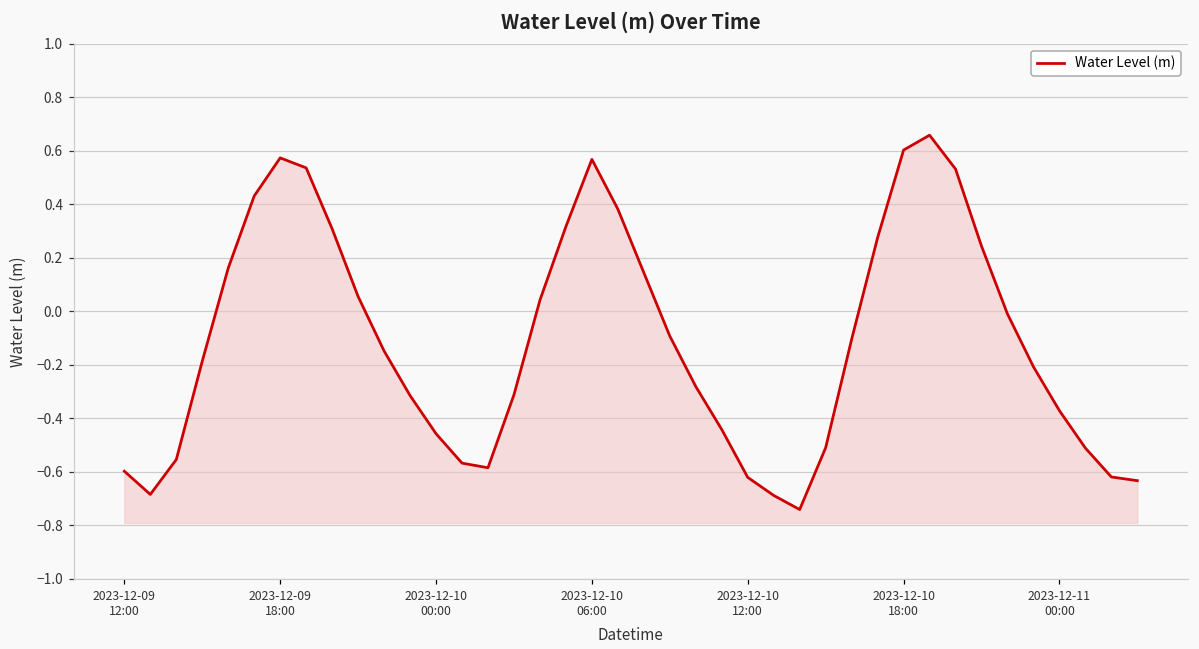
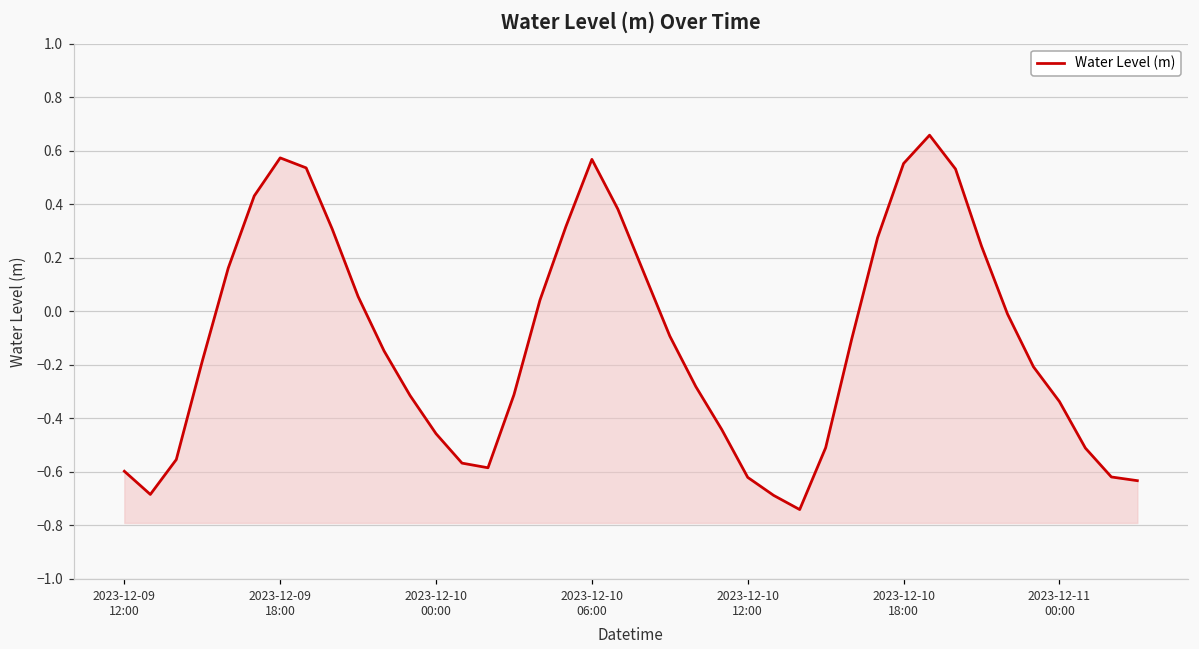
  {
    "2023-12-09 12:00": -0.60,
    "2023-12-09 18:00": 0.57,
    "2023-12-10 00:00": -0.46,
    "2023-12-10 06:00": 0.57,
    "2023-12-10 12:00": -0.62,
-   "2023-12-10 18:00": 0.60,
-   "2023-12-11 00:00": -0.37
+   "2023-12-10 18:00": 0.55,
+   "2023-12-11 00:00": -0.34
  }
